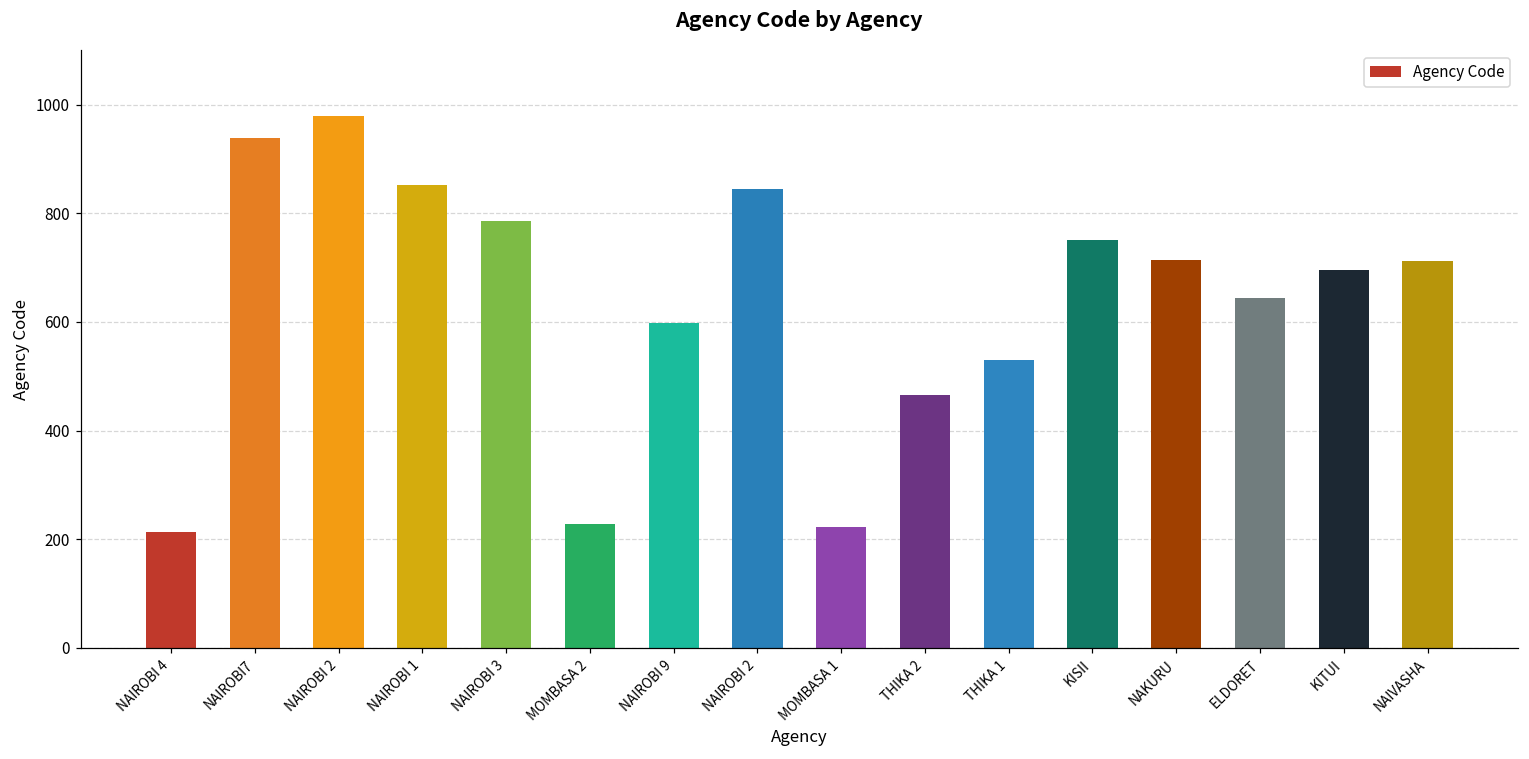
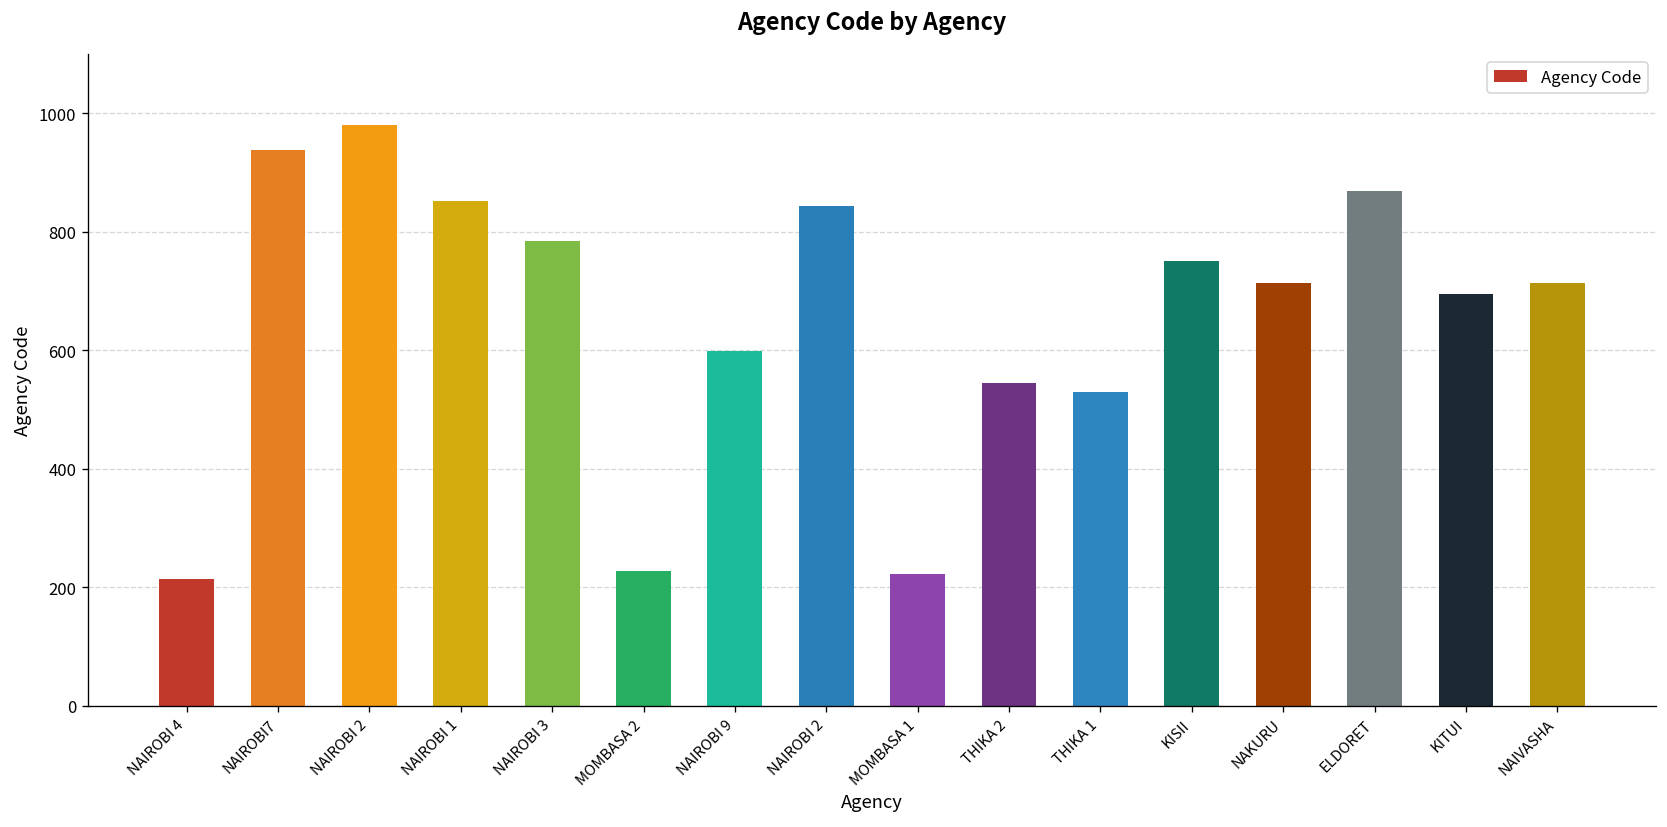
  {
    "NAIROBI 4": 210,
    "NAIROBI7": 940,
    "NAIROBI 1": 850,
    "NAIROBI 3": 790,
    "MOMBASA 2": 230,
    "NAIROBI 9": 600,
    "MOMBASA 1": 220,
-   "THIKA 2": 470,
+   "THIKA 2": 550,
    "THIKA 1": 530,
    "KISII": 750,
    "NAKURU": 710,
-   "ELDORET": 650,
+   "ELDORET": 870,
    "KITUI": 700,
    "NAIVASHA": 710
  }
